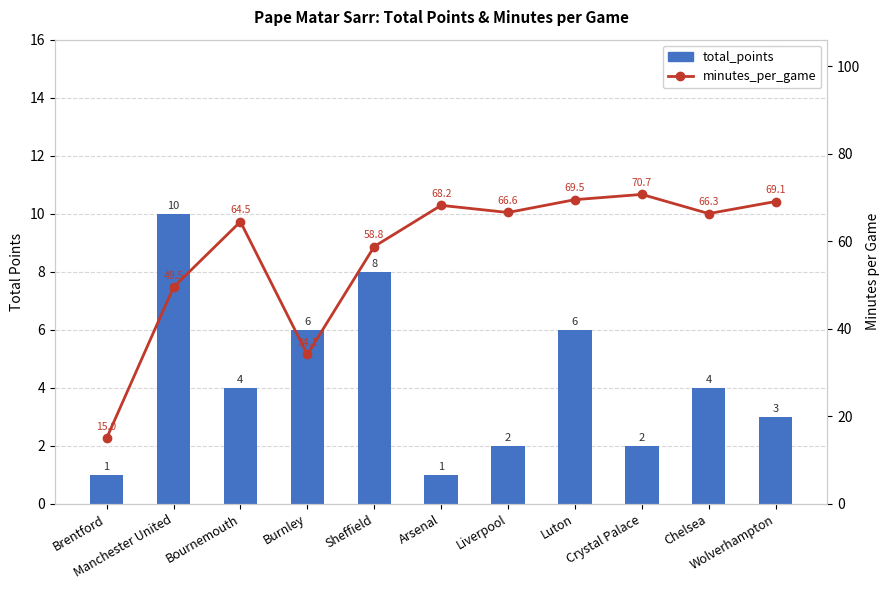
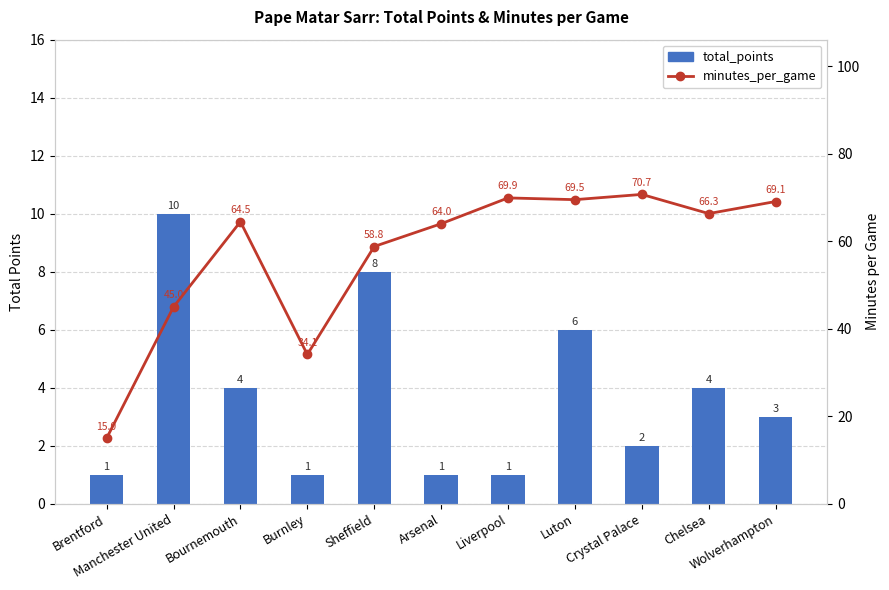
  {
    "total_points": {
      "Brentford": 1,
      "Manchester United": 10,
      "Bournemouth": 4,
-     "Burnley": 6,
+     "Burnley": 1,
      "Sheffield": 8,
      "Arsenal": 1,
-     "Liverpool": 2,
+     "Liverpool": 1,
      "Luton": 6,
      "Crystal Palace": 2,
      "Chelsea": 4,
      "Wolverhampton": 3
    },
    "minutes_per_game": {
      "Brentford": 15.0,
-     "Manchester United": 49.5,
+     "Manchester United": 45.0,
      "Bournemouth": 64.5,
      "Burnley": 34.1,
      "Sheffield": 58.8,
-     "Arsenal": 68.2,
-     "Liverpool": 66.6,
+     "Arsenal": 64.0,
+     "Liverpool": 69.9,
      "Luton": 69.5,
      "Crystal Palace": 70.7,
      "Chelsea": 66.3,
      "Wolverhampton": 69.1
    }
  }
